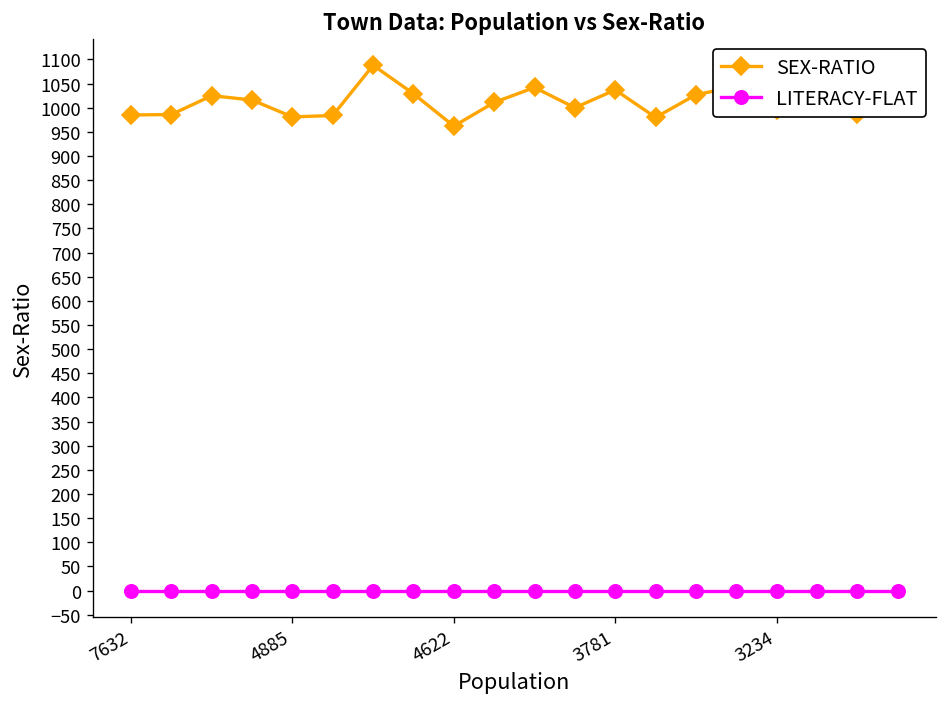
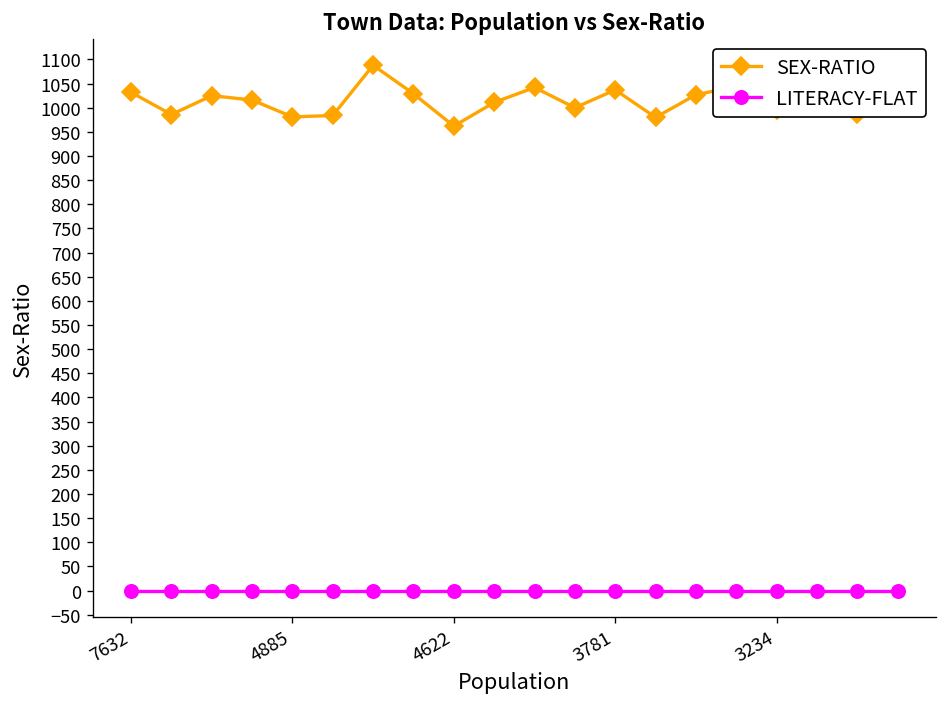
  {
    "SEX-RATIO": {
-     "7632": 990,
+     "7632": 1030,
      "4885": 980,
      "4622": 960,
      "3781": 1040
    },
    "LITERACY-FLAT": {
      "7632": 0,
      "4885": 0,
      "4622": 0,
      "3781": 0,
      "3234": 0
    }
  }
